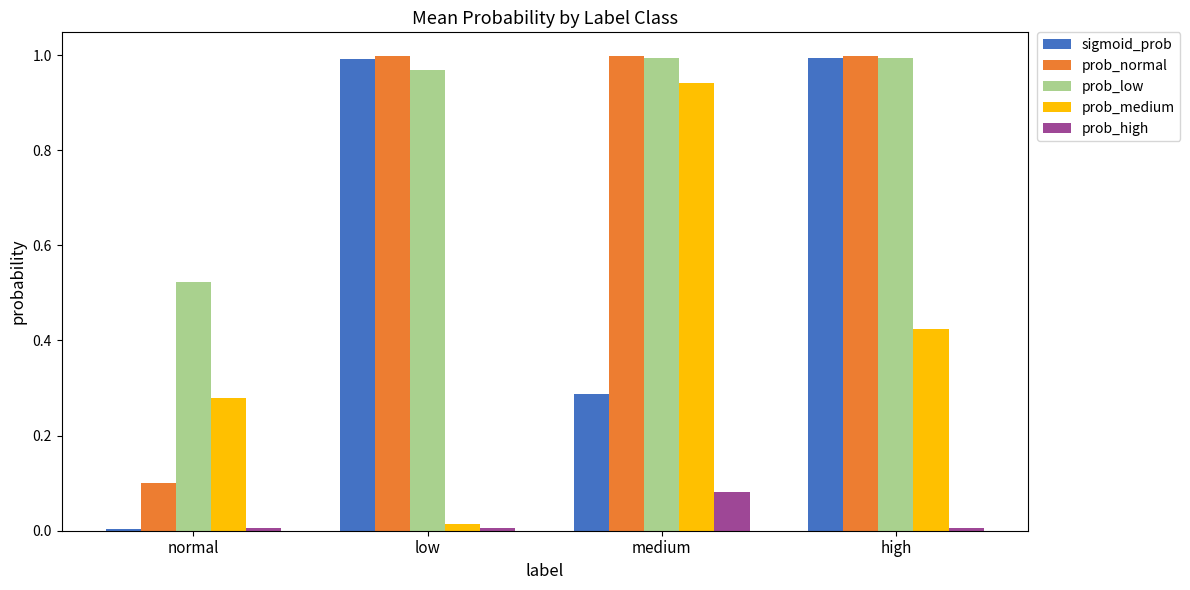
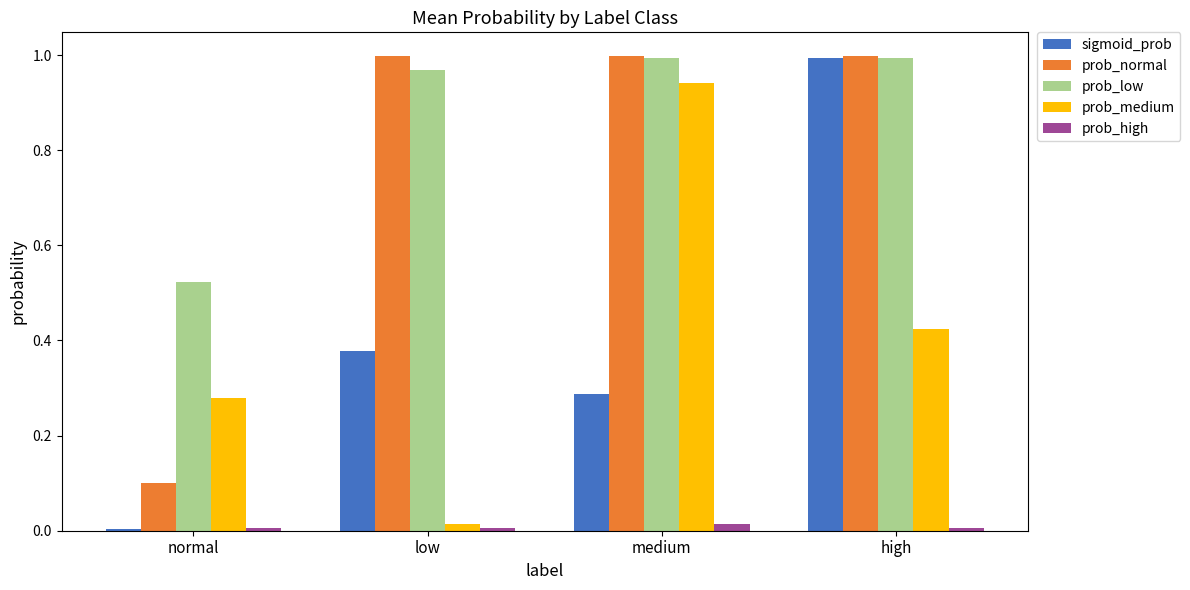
  {
    "sigmoid_prob": {
-     "low": 0.99,
+     "low": 0.38,
      "medium": 0.29,
      "high": 0.99
    },
    "prob_normal": {
      "normal": 0.10,
      "low": 1.00,
      "medium": 1.00,
      "high": 1.00
    },
    "prob_low": {
      "normal": 0.52,
      "low": 0.97,
      "medium": 0.99,
      "high": 0.99
    },
    "prob_medium": {
      "normal": 0.28,
      "low": 0.01,
      "medium": 0.94,
      "high": 0.42
    },
    "prob_high": {
      "normal": 0.01,
-     "medium": 0.08,
+     "medium": 0.01,
      "high": 0.01
    }
  }
